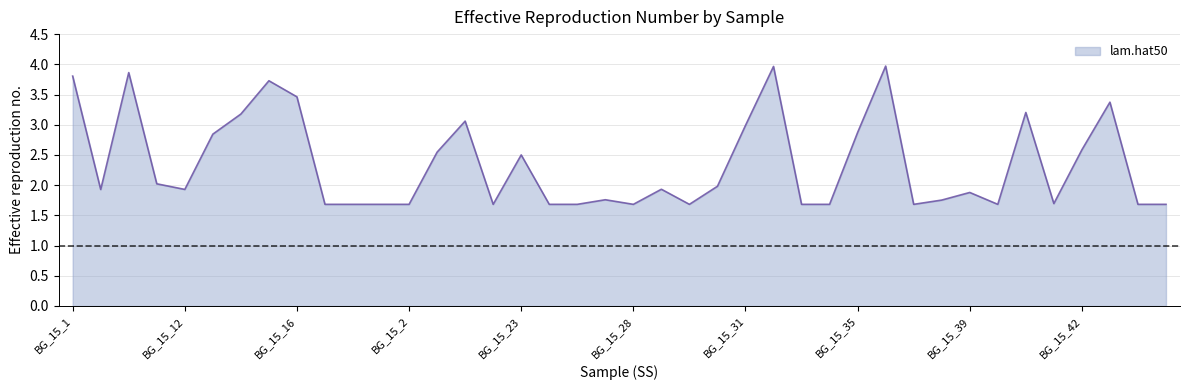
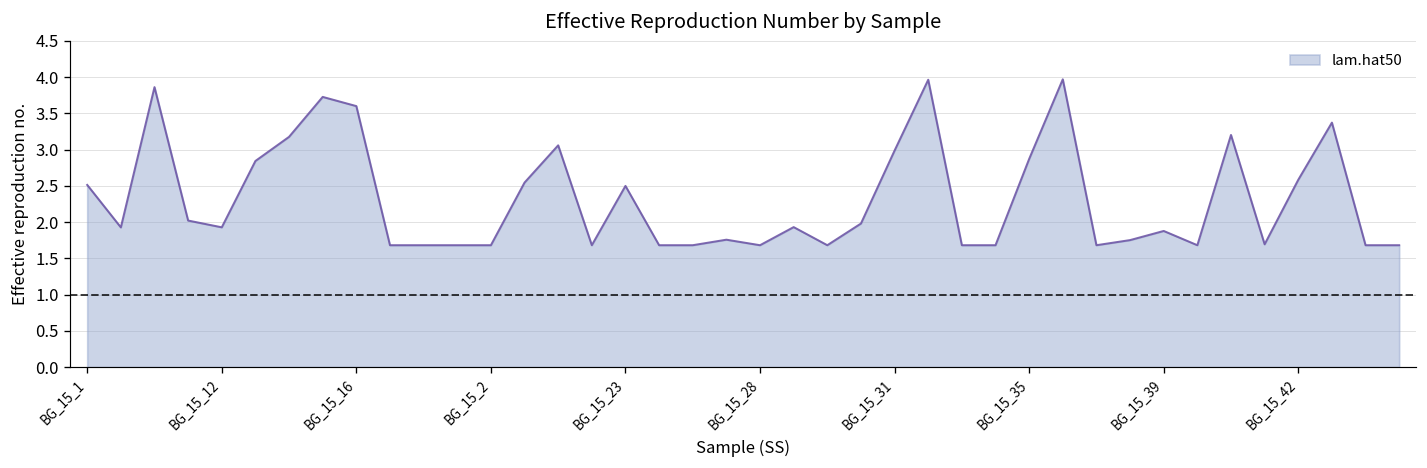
  {
-   "BG_15_1": 3.8,
+   "BG_15_1": 2.5,
    "BG_15_12": 1.9,
-   "BG_15_16": 3.5,
+   "BG_15_16": 3.6,
    "BG_15_2": 1.7,
    "BG_15_23": 2.5,
    "BG_15_28": 1.7,
    "BG_15_31": 3.0,
    "BG_15_35": 2.9,
    "BG_15_39": 1.9,
    "BG_15_42": 2.6
  }
